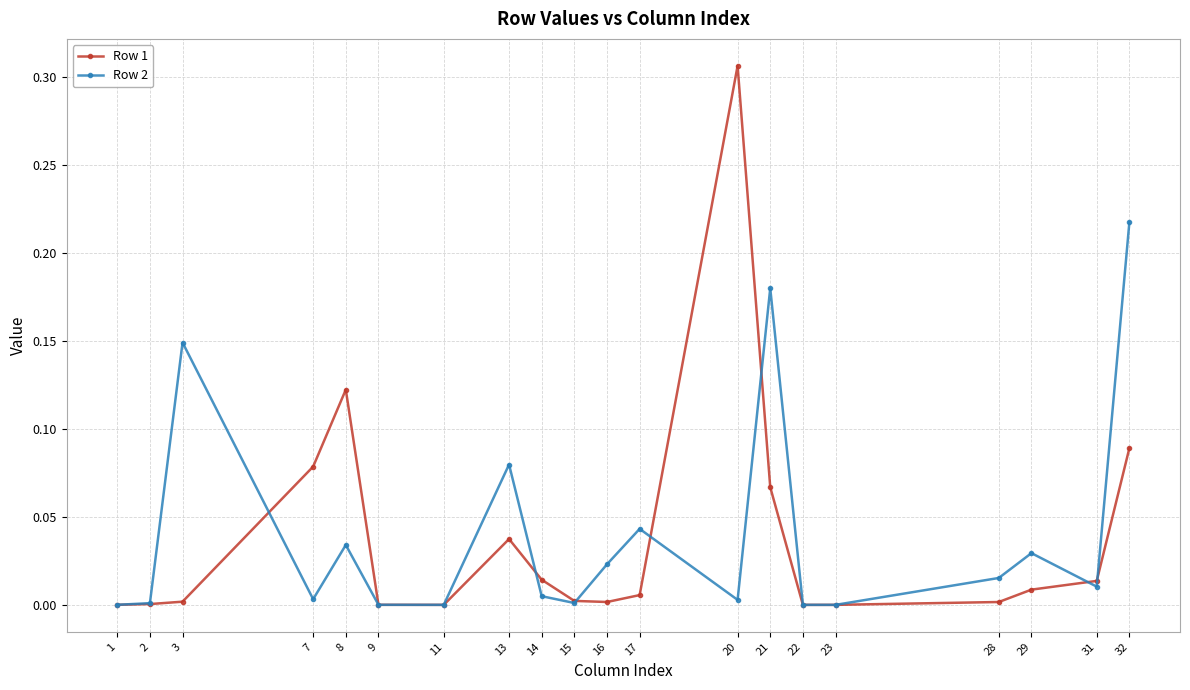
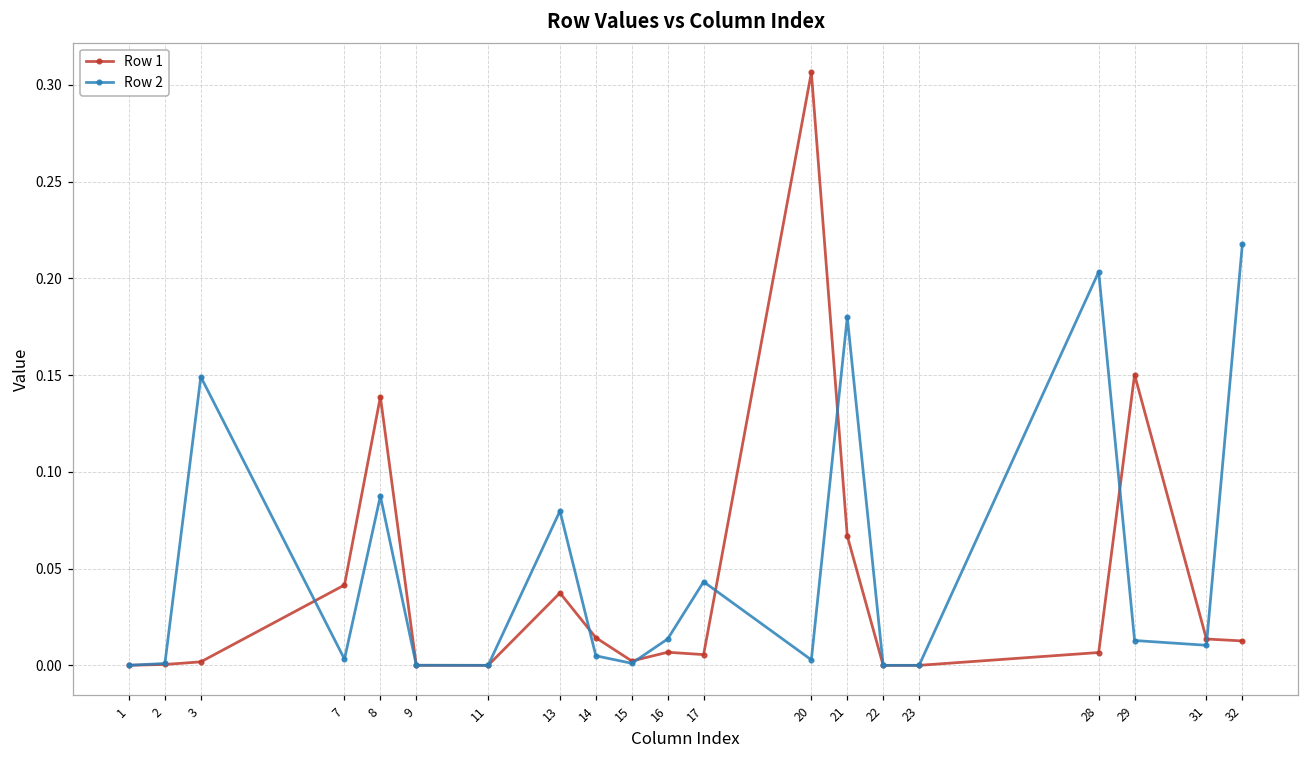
  {
    "Row 1": {
      "3": 0.002,
-     "7": 0.079,
-     "8": 0.122,
+     "7": 0.042,
+     "8": 0.139,
      "13": 0.037,
      "14": 0.014,
-     "16": 0.002,
+     "16": 0.007,
      "17": 0.006,
      "20": 0.306,
      "21": 0.067,
-     "28": 0.002,
-     "29": 0.009,
+     "28": 0.007,
+     "29": 0.150,
      "31": 0.014,
-     "32": 0.089
+     "32": 0.013
    },
    "Row 2": {
      "3": 0.149,
      "7": 0.003,
-     "8": 0.034,
+     "8": 0.087,
      "13": 0.080,
      "14": 0.005,
-     "16": 0.023,
+     "16": 0.014,
      "17": 0.043,
      "20": 0.003,
      "21": 0.180,
-     "28": 0.015,
-     "29": 0.029,
+     "28": 0.203,
+     "29": 0.013,
      "31": 0.010,
      "32": 0.218
    }
  }
